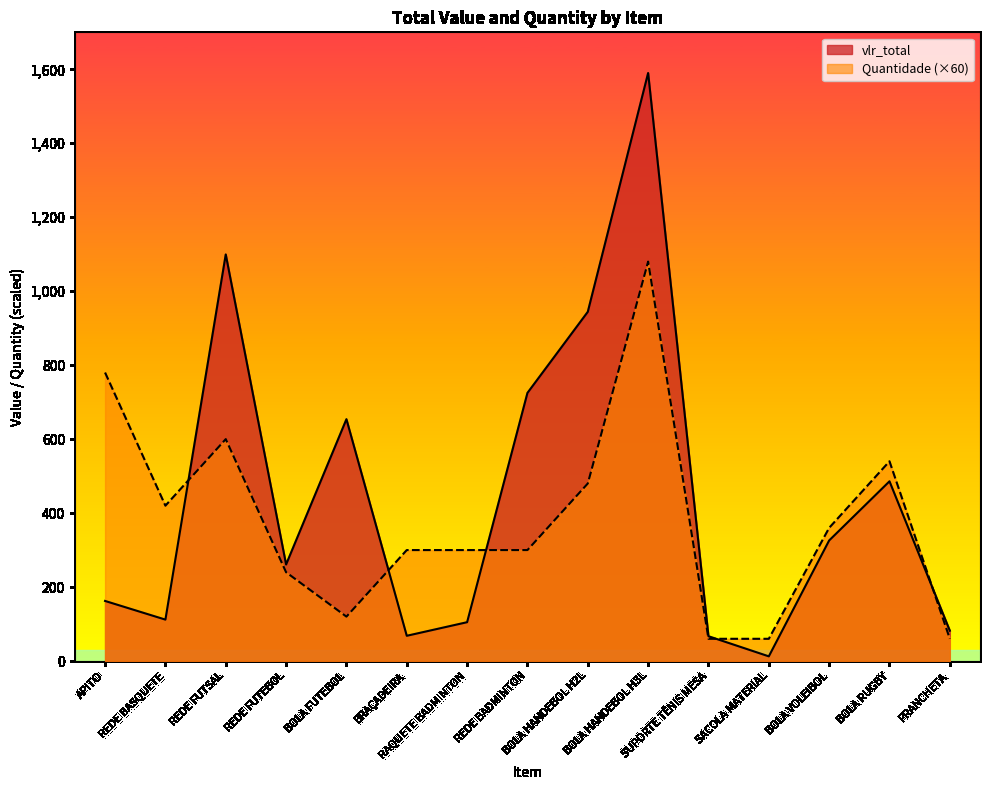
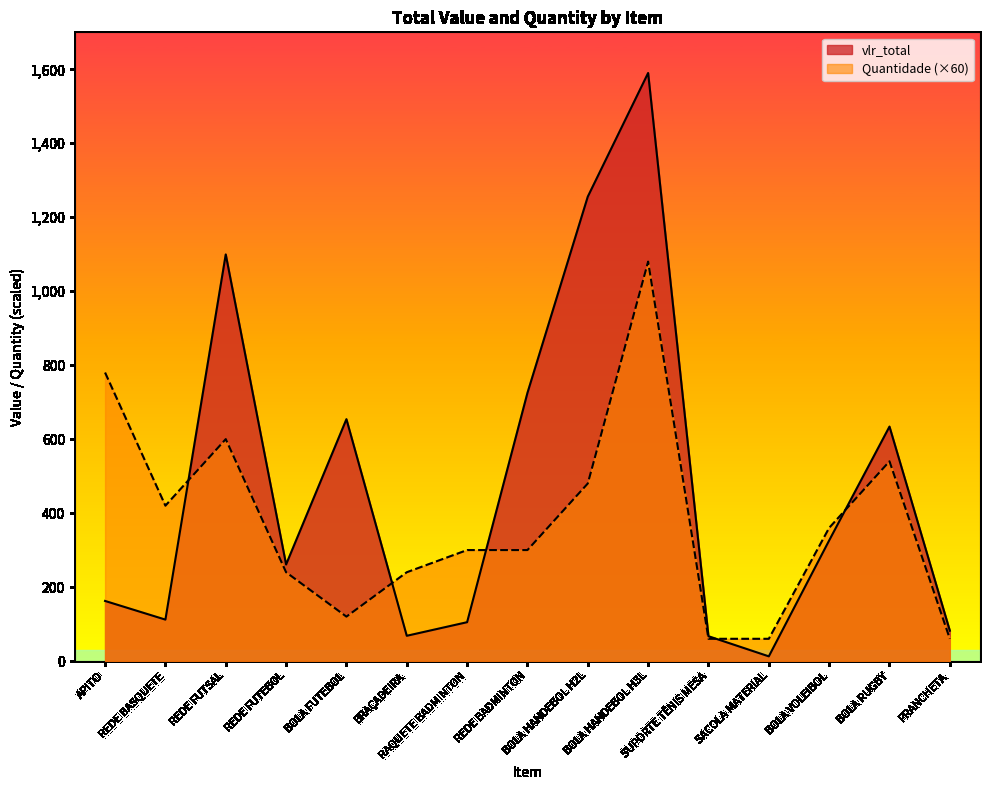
  {
    "vlr_total": {
      "APITO": "160",
      "REDE BASQUETE": "110",
      "REDE FUTSAL": "1,100",
      "REDE FUTEBOL": "260",
      "BOLA FUTEBOL": "650",
      "BRAÇADEIRA": "70",
      "RAQUETE BADMINTON": "100",
      "REDE BADMINTON": "730",
-     "BOLA HANDEBOL H2L": "940",
+     "BOLA HANDEBOL H2L": "1,260",
      "BOLA HANDEBOL H3L": "1,590",
      "SUPORTE TÊNIS MESA": "70",
      "BOLA VOLEIBOL": "330",
-     "BOLA RUGBY": "490",
+     "BOLA RUGBY": "630",
      "PRANCHETA": "80"
    },
    "Quantidade (×60)": {
      "APITO": "780",
      "REDE BASQUETE": "420",
      "REDE FUTSAL": "600",
      "REDE FUTEBOL": "240",
      "BOLA FUTEBOL": "120",
-     "BRAÇADEIRA": "300",
+     "BRAÇADEIRA": "240",
      "RAQUETE BADMINTON": "300",
      "REDE BADMINTON": "300",
      "BOLA HANDEBOL H2L": "480",
      "BOLA HANDEBOL H3L": "1,080",
      "SUPORTE TÊNIS MESA": "60",
      "SACOLA MATERIAL": "60",
      "BOLA VOLEIBOL": "360",
      "BOLA RUGBY": "540",
      "PRANCHETA": "60"
    }
  }
